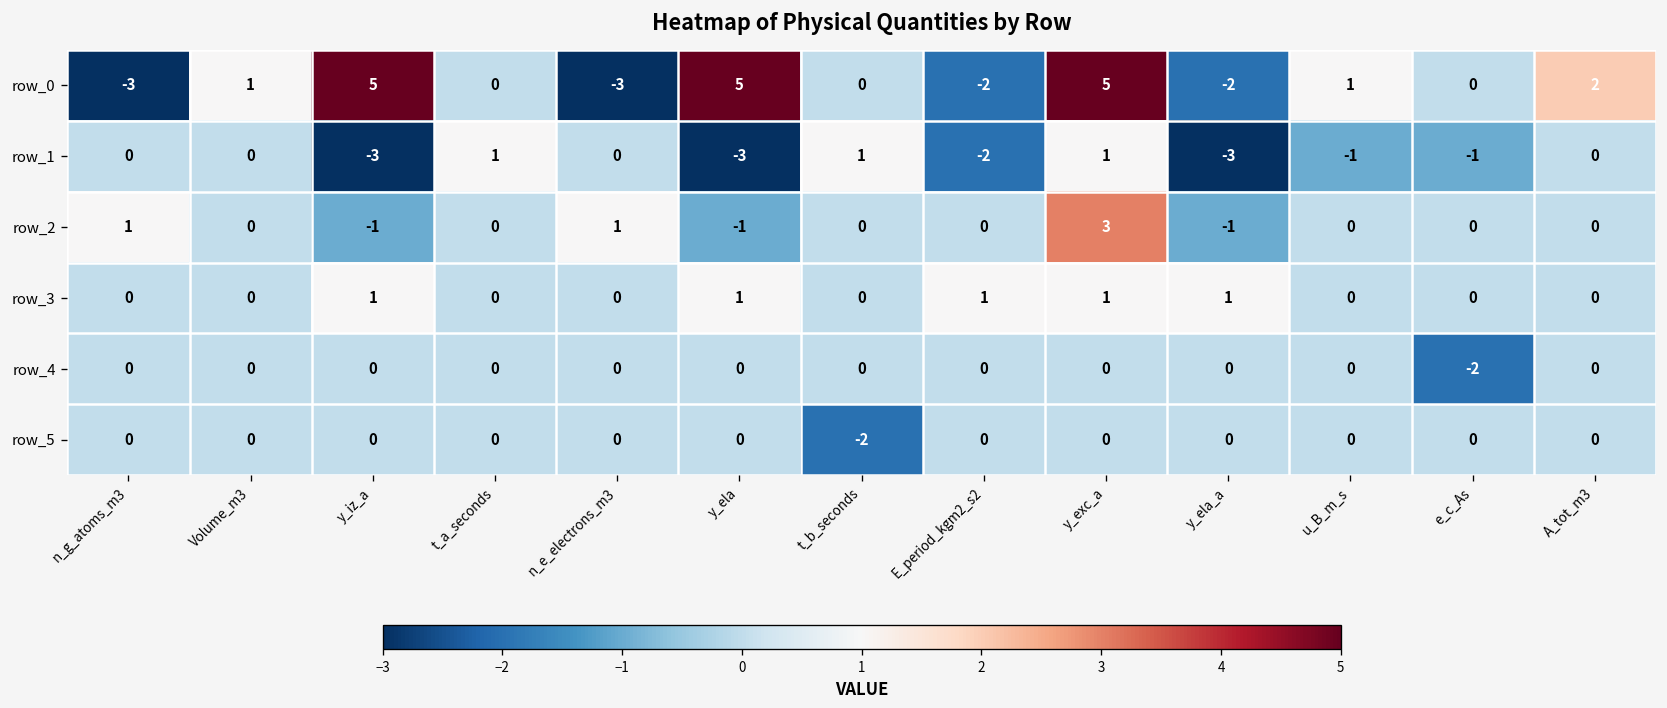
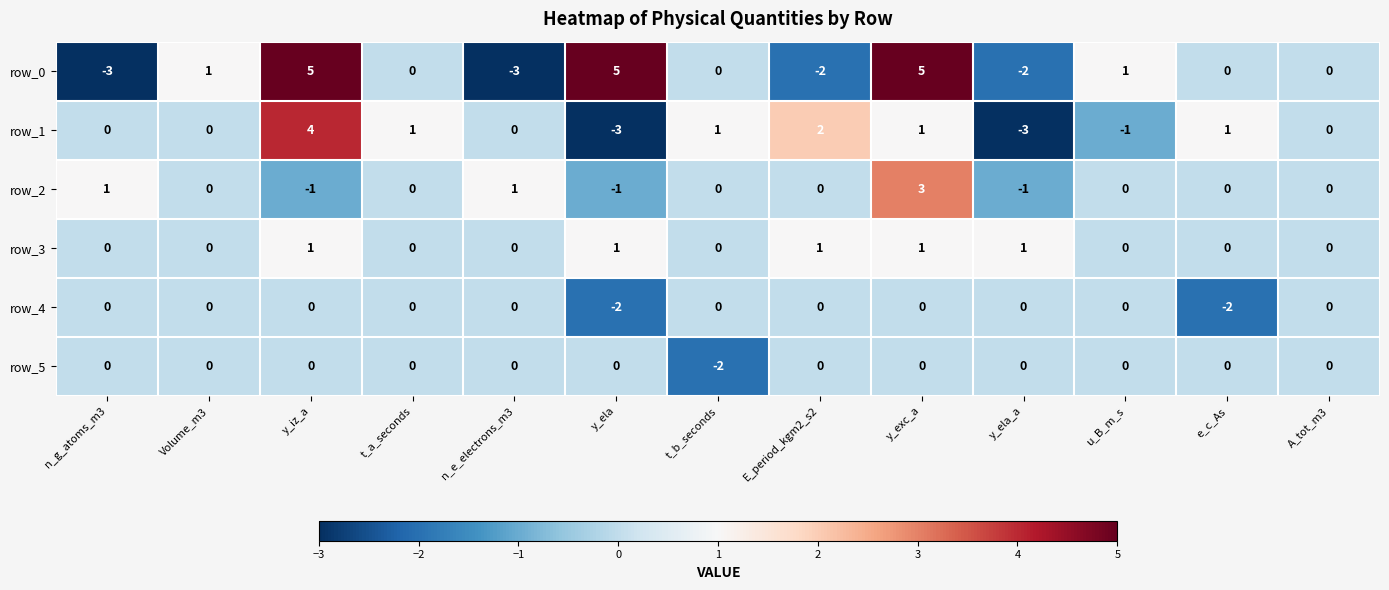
  {
    "row_0": {
      "n_g_atoms_m3": -3,
      "Volume_m3": 1,
      "y_iz_a": 5,
      "t_a_seconds": 0,
      "n_e_electrons_m3": -3,
      "y_ela": 5,
      "t_b_seconds": 0,
      "E_period_kgm2_s2": -2,
      "y_exc_a": 5,
      "y_ela_a": -2,
      "u_B_m_s": 1,
      "e_c_As": 0,
-     "A_tot_m3": 2
+     "A_tot_m3": 0
    },
    "row_1": {
      "n_g_atoms_m3": 0,
      "Volume_m3": 0,
-     "y_iz_a": -3,
+     "y_iz_a": 4,
      "t_a_seconds": 1,
      "n_e_electrons_m3": 0,
      "y_ela": -3,
      "t_b_seconds": 1,
-     "E_period_kgm2_s2": -2,
+     "E_period_kgm2_s2": 2,
      "y_exc_a": 1,
      "y_ela_a": -3,
      "u_B_m_s": -1,
-     "e_c_As": -1,
+     "e_c_As": 1,
      "A_tot_m3": 0
    },
    "row_2": {
      "n_g_atoms_m3": 1,
      "Volume_m3": 0,
      "y_iz_a": -1,
      "t_a_seconds": 0,
      "n_e_electrons_m3": 1,
      "y_ela": -1,
      "t_b_seconds": 0,
      "E_period_kgm2_s2": 0,
      "y_exc_a": 3,
      "y_ela_a": -1,
      "u_B_m_s": 0,
      "e_c_As": 0,
      "A_tot_m3": 0
    },
    "row_3": {
      "n_g_atoms_m3": 0,
      "Volume_m3": 0,
      "y_iz_a": 1,
      "t_a_seconds": 0,
      "n_e_electrons_m3": 0,
      "y_ela": 1,
      "t_b_seconds": 0,
      "E_period_kgm2_s2": 1,
      "y_exc_a": 1,
      "y_ela_a": 1,
      "u_B_m_s": 0,
      "e_c_As": 0,
      "A_tot_m3": 0
    },
    "row_4": {
      "n_g_atoms_m3": 0,
      "Volume_m3": 0,
      "y_iz_a": 0,
      "t_a_seconds": 0,
      "n_e_electrons_m3": 0,
-     "y_ela": 0,
+     "y_ela": -2,
      "t_b_seconds": 0,
      "E_period_kgm2_s2": 0,
      "y_exc_a": 0,
      "y_ela_a": 0,
      "u_B_m_s": 0,
      "e_c_As": -2,
      "A_tot_m3": 0
    },
    "row_5": {
      "n_g_atoms_m3": 0,
      "Volume_m3": 0,
      "y_iz_a": 0,
      "t_a_seconds": 0,
      "n_e_electrons_m3": 0,
      "y_ela": 0,
      "t_b_seconds": -2,
      "E_period_kgm2_s2": 0,
      "y_exc_a": 0,
      "y_ela_a": 0,
      "u_B_m_s": 0,
      "e_c_As": 0,
      "A_tot_m3": 0
    }
  }
